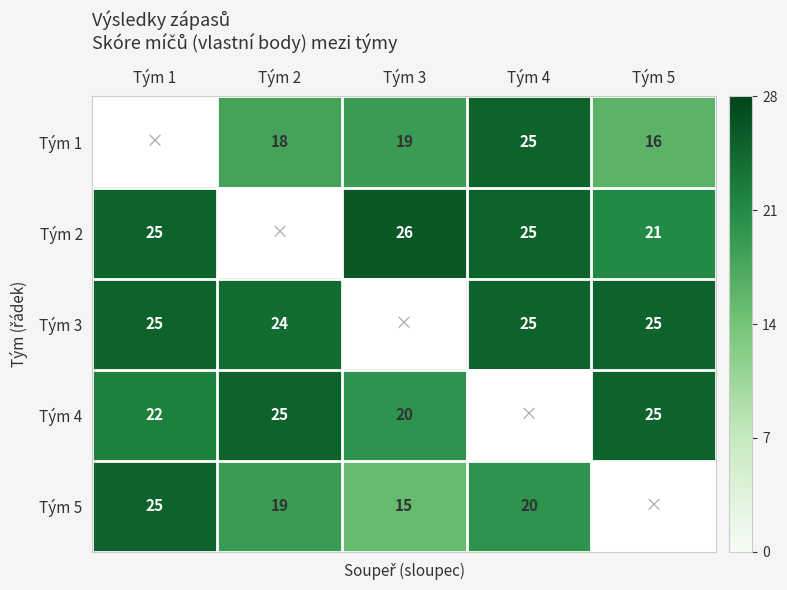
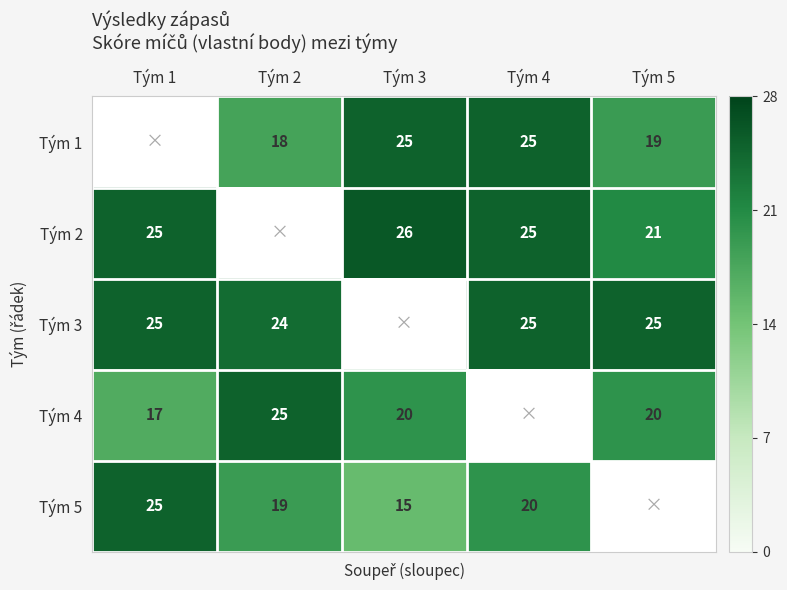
  {
    "Tým 1": {
      "Tým 2": 18,
-     "Tým 3": 19,
+     "Tým 3": 25,
      "Tým 4": 25,
-     "Tým 5": 16
+     "Tým 5": 19
    },
    "Tým 2": {
      "Tým 1": 25,
      "Tým 3": 26,
      "Tým 4": 25,
      "Tým 5": 21
    },
    "Tým 3": {
      "Tým 1": 25,
      "Tým 2": 24,
      "Tým 4": 25,
      "Tým 5": 25
    },
    "Tým 4": {
-     "Tým 1": 22,
+     "Tým 1": 17,
      "Tým 2": 25,
      "Tým 3": 20,
-     "Tým 5": 25
+     "Tým 5": 20
    },
    "Tým 5": {
      "Tým 1": 25,
      "Tým 2": 19,
      "Tým 3": 15,
      "Tým 4": 20
    }
  }
